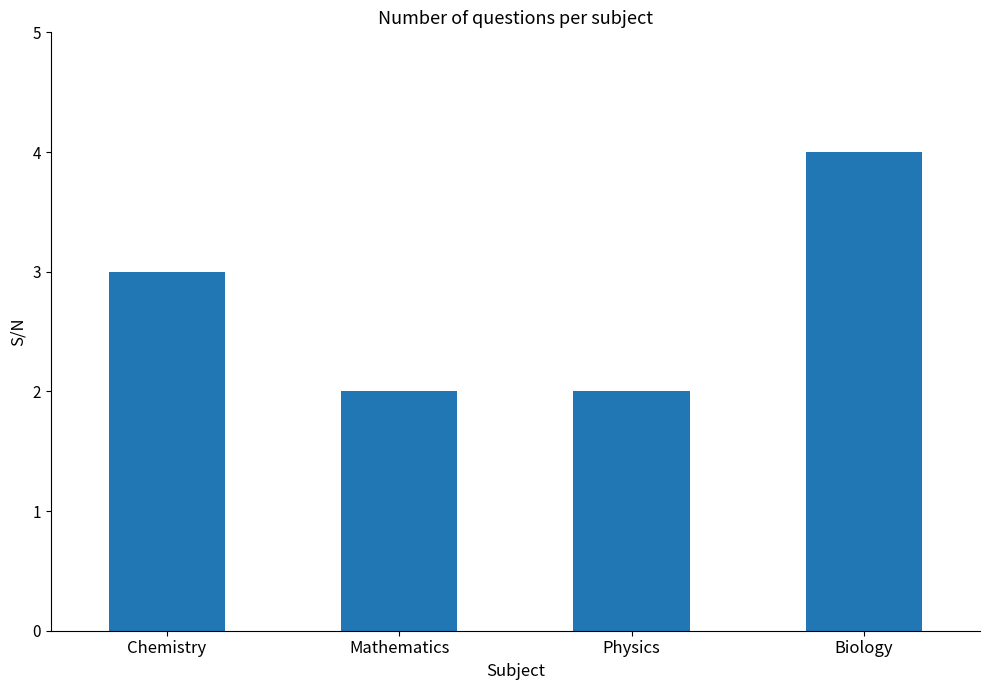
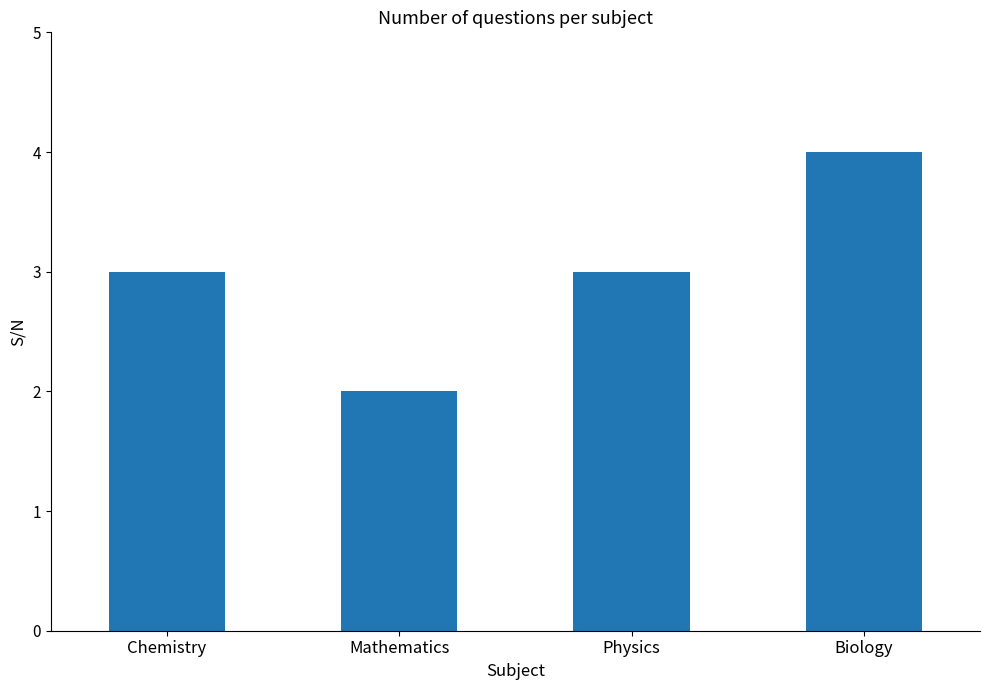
  {
    "Chemistry": 3,
    "Mathematics": 2,
-   "Physics": 2,
+   "Physics": 3,
    "Biology": 4
  }
